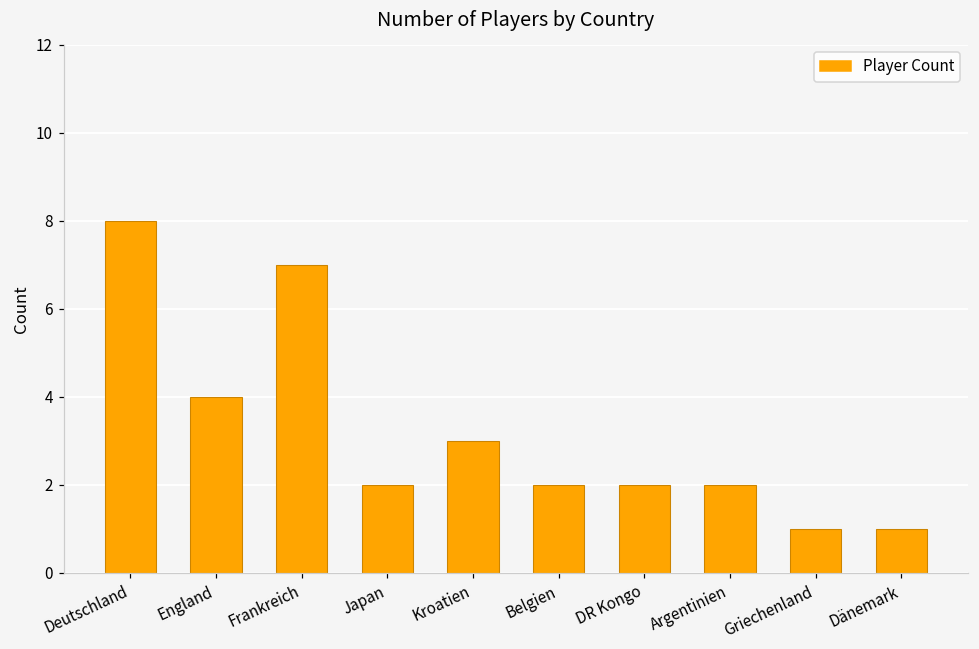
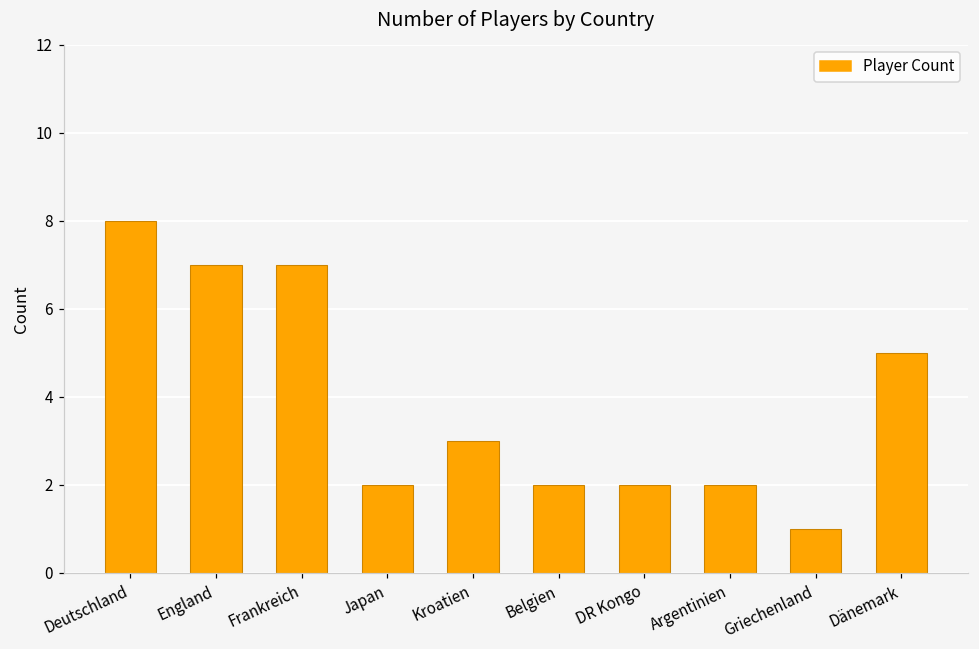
  {
    "Deutschland": 8,
-   "England": 4,
+   "England": 7,
    "Frankreich": 7,
    "Japan": 2,
    "Kroatien": 3,
    "Belgien": 2,
    "DR Kongo": 2,
    "Argentinien": 2,
    "Griechenland": 1,
-   "Dänemark": 1
+   "Dänemark": 5
  }
